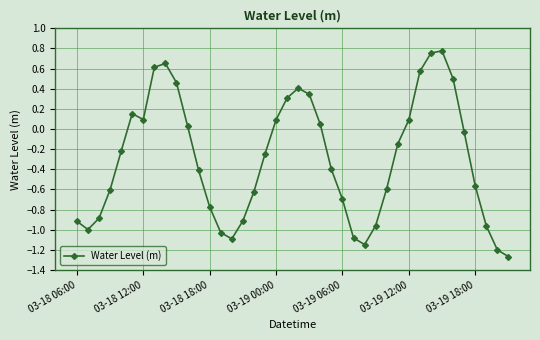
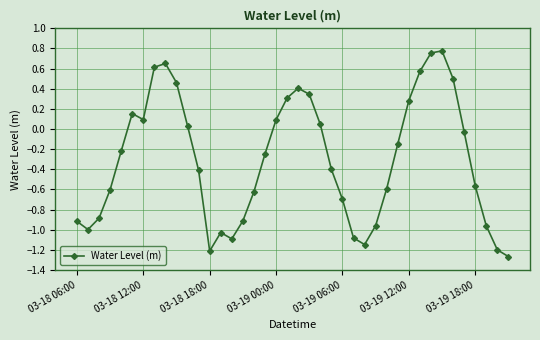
  {
    "03-18 06:00": -0.92,
    "03-18 12:00": 0.09,
-   "03-18 18:00": -0.77,
+   "03-18 18:00": -1.21,
    "03-19 00:00": 0.09,
    "03-19 06:00": -0.70,
-   "03-19 12:00": 0.09,
+   "03-19 12:00": 0.28,
    "03-19 18:00": -0.56
  }
